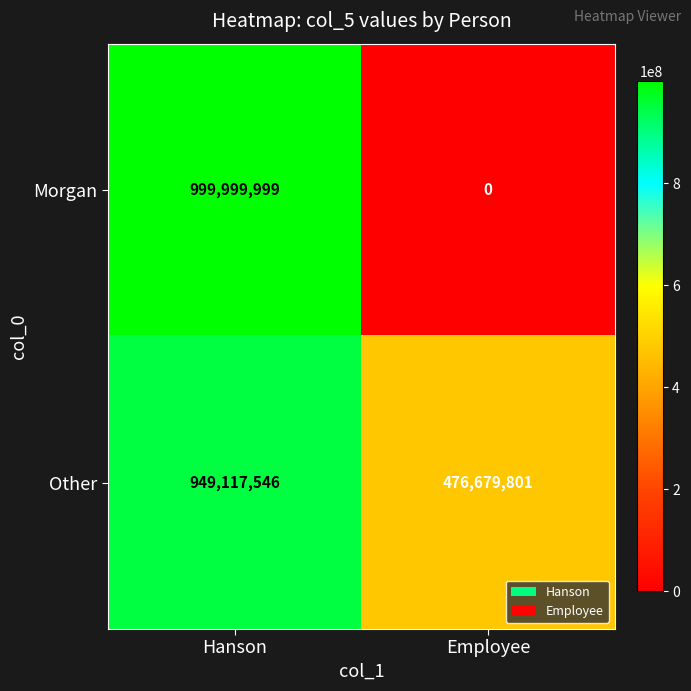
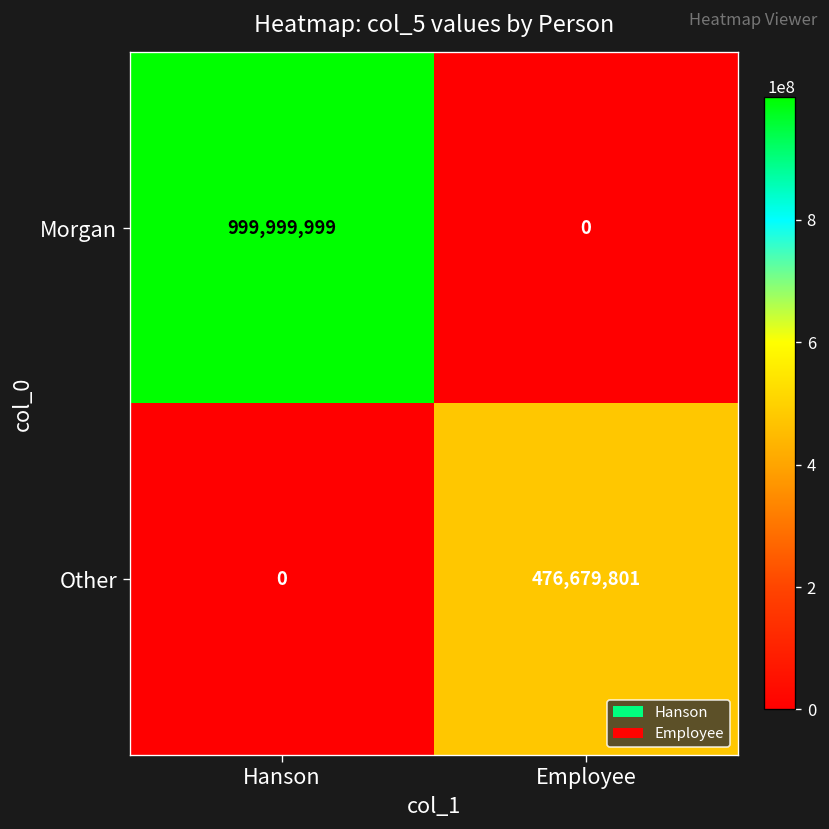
  {
    "Morgan": {
      "Hanson": "999,999,999",
      "Employee": "0"
    },
    "Other": {
-     "Hanson": "949,117,546",
+     "Hanson": "0",
      "Employee": "476,679,801"
    }
  }
